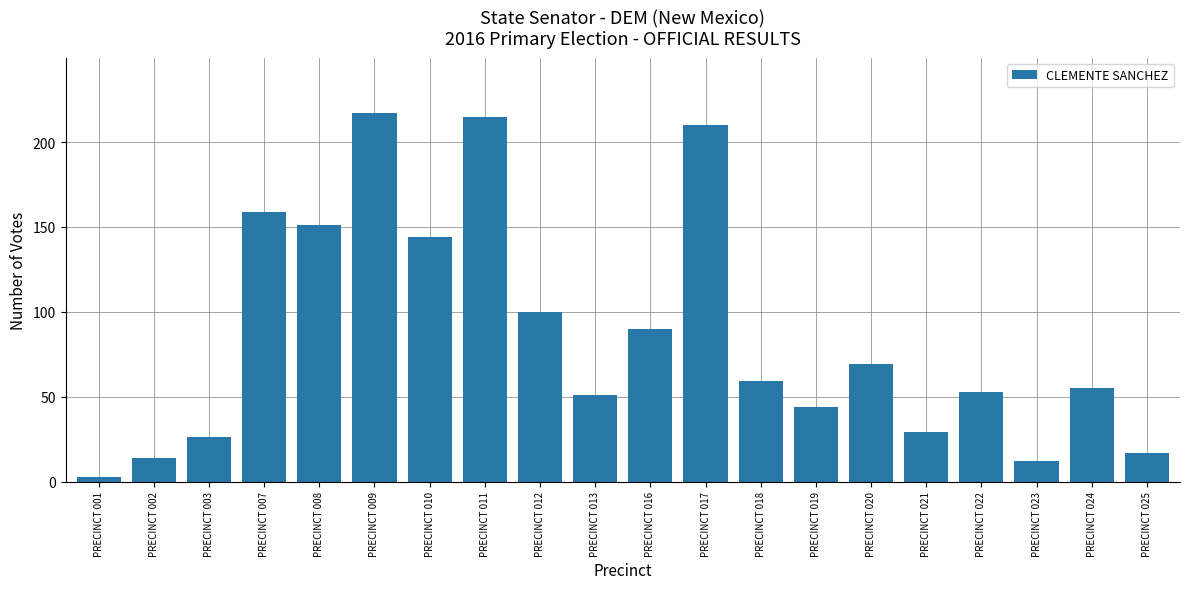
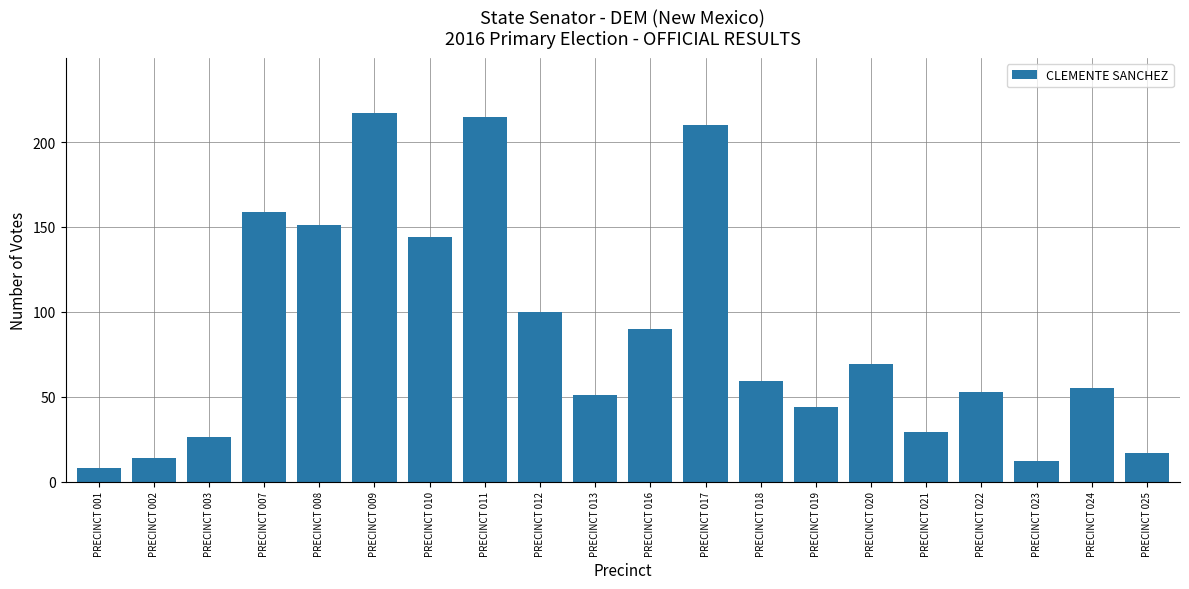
  {
-   "PRECINCT 001": 3,
+   "PRECINCT 001": 8,
    "PRECINCT 002": 14,
    "PRECINCT 003": 26,
    "PRECINCT 007": 159,
    "PRECINCT 008": 151,
    "PRECINCT 009": 217,
    "PRECINCT 010": 144,
    "PRECINCT 011": 215,
    "PRECINCT 012": 100,
    "PRECINCT 013": 51,
    "PRECINCT 016": 90,
    "PRECINCT 017": 210,
    "PRECINCT 018": 59,
    "PRECINCT 019": 44,
    "PRECINCT 020": 69,
    "PRECINCT 021": 29,
    "PRECINCT 022": 53,
    "PRECINCT 023": 12,
    "PRECINCT 024": 55,
    "PRECINCT 025": 17
  }
